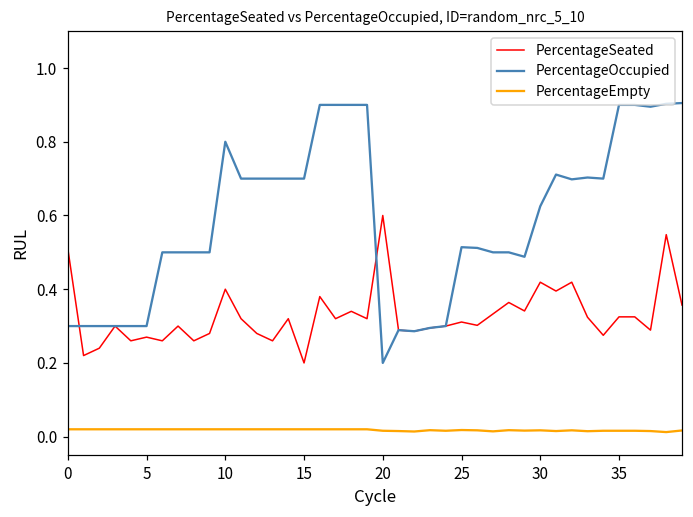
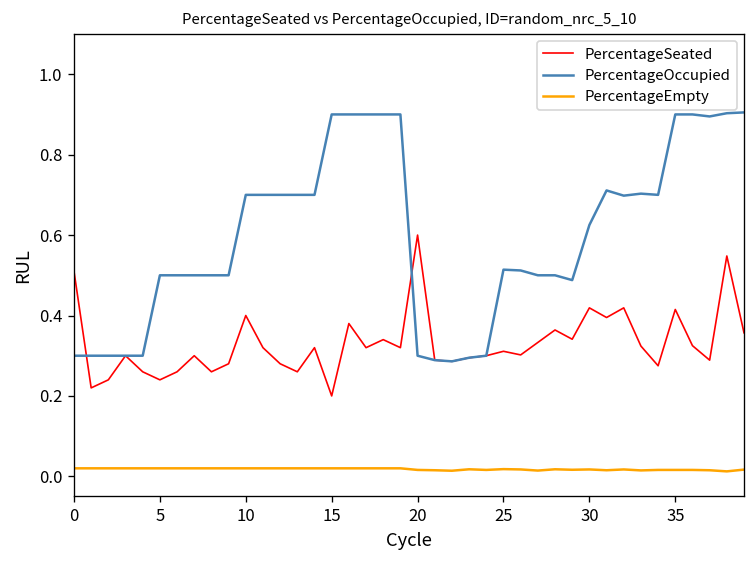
  {
    "PercentageSeated": {
      "0": 0.51,
-     "5": 0.27,
+     "5": 0.24,
      "10": 0.40,
      "15": 0.20,
      "20": 0.60,
      "25": 0.31,
      "30": 0.42,
-     "35": 0.33
+     "35": 0.42
    },
    "PercentageOccupied": {
      "0": 0.3,
-     "5": 0.3,
-     "10": 0.8,
-     "15": 0.7,
-     "20": 0.2,
+     "5": 0.5,
+     "10": 0.7,
+     "15": 0.9,
+     "20": 0.3,
      "25": 0.51,
      "30": 0.63
    },
    "PercentageEmpty": {
      "0": 0.02,
      "5": 0.02,
      "10": 0.02,
      "15": 0.02,
      "20": 0.02,
      "25": 0.02,
      "30": 0.02,
      "35": 0.02
    }
  }
